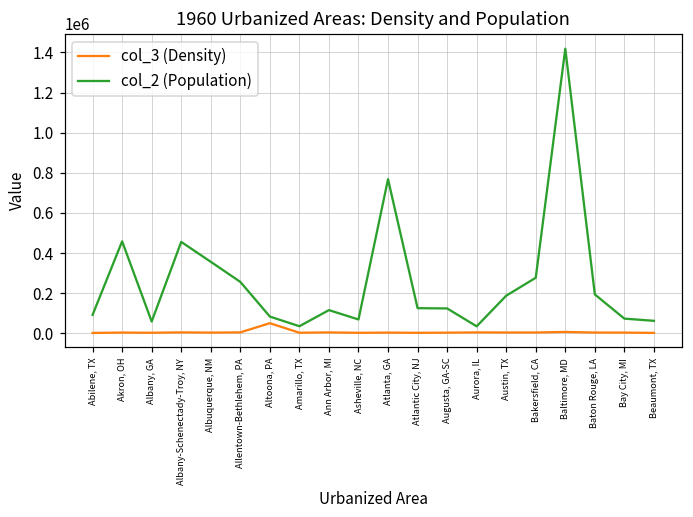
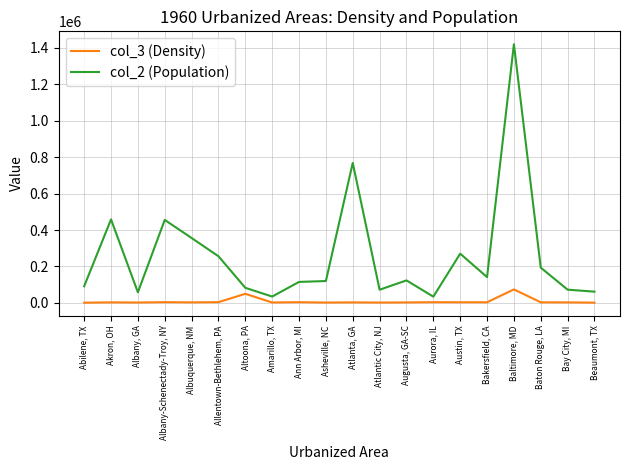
  {
    "col_3 (Density)": {
      "Abilene, TX": 0,
      "Akron, OH": 0,
      "Albany, GA": 0,
      "Albany-Schenectady-Troy, NY": 0,
      "Albuquerque, NM": 0,
      "Allentown-Bethlehem, PA": 0,
      "Altoona, PA": 50000,
      "Amarillo, TX": 0,
      "Ann Arbor, MI": 0,
      "Asheville, NC": 0,
      "Atlanta, GA": 0,
      "Atlantic City, NJ": 0,
      "Augusta, GA-SC": 0,
      "Aurora, IL": 0,
      "Austin, TX": 0,
      "Bakersfield, CA": 0,
-     "Baltimore, MD": 10000,
+     "Baltimore, MD": 70000,
      "Baton Rouge, LA": 0,
      "Bay City, MI": 0,
      "Beaumont, TX": 0
    },
    "col_2 (Population)": {
      "Abilene, TX": 90000,
      "Akron, OH": 460000,
      "Albany, GA": 60000,
      "Albany-Schenectady-Troy, NY": 460000,
      "Albuquerque, NM": 360000,
      "Allentown-Bethlehem, PA": 260000,
      "Altoona, PA": 80000,
      "Amarillo, TX": 30000,
      "Ann Arbor, MI": 120000,
-     "Asheville, NC": 70000,
+     "Asheville, NC": 120000,
      "Atlanta, GA": 770000,
-     "Atlantic City, NJ": 120000,
+     "Atlantic City, NJ": 70000,
      "Augusta, GA-SC": 120000,
      "Aurora, IL": 30000,
-     "Austin, TX": 190000,
-     "Bakersfield, CA": 280000,
+     "Austin, TX": 270000,
+     "Bakersfield, CA": 140000,
      "Baltimore, MD": 1420000,
      "Baton Rouge, LA": 190000,
      "Bay City, MI": 70000,
      "Beaumont, TX": 60000
    }
  }
